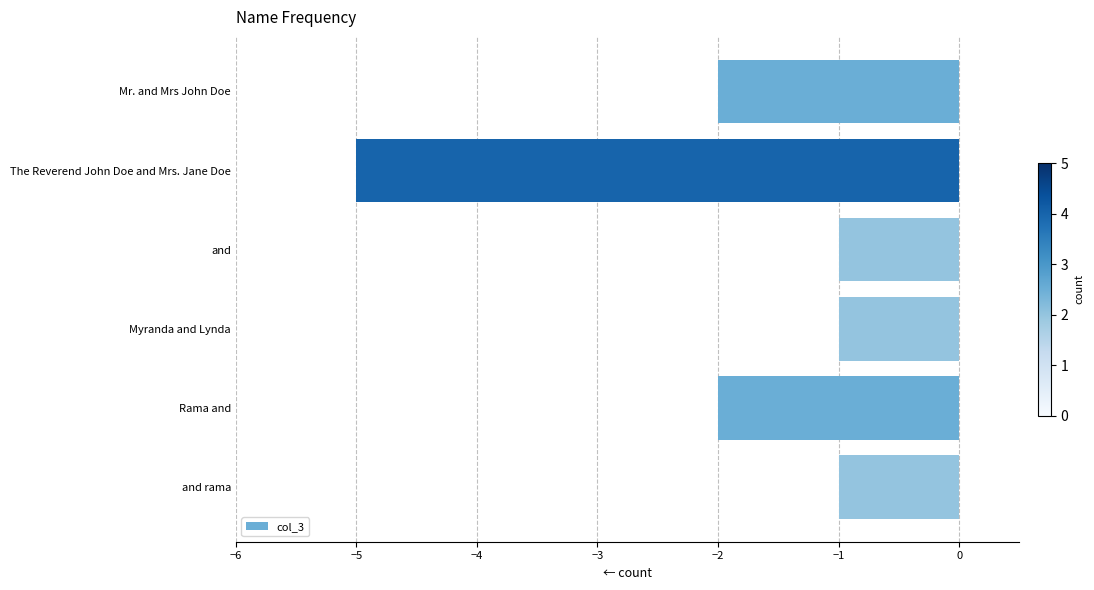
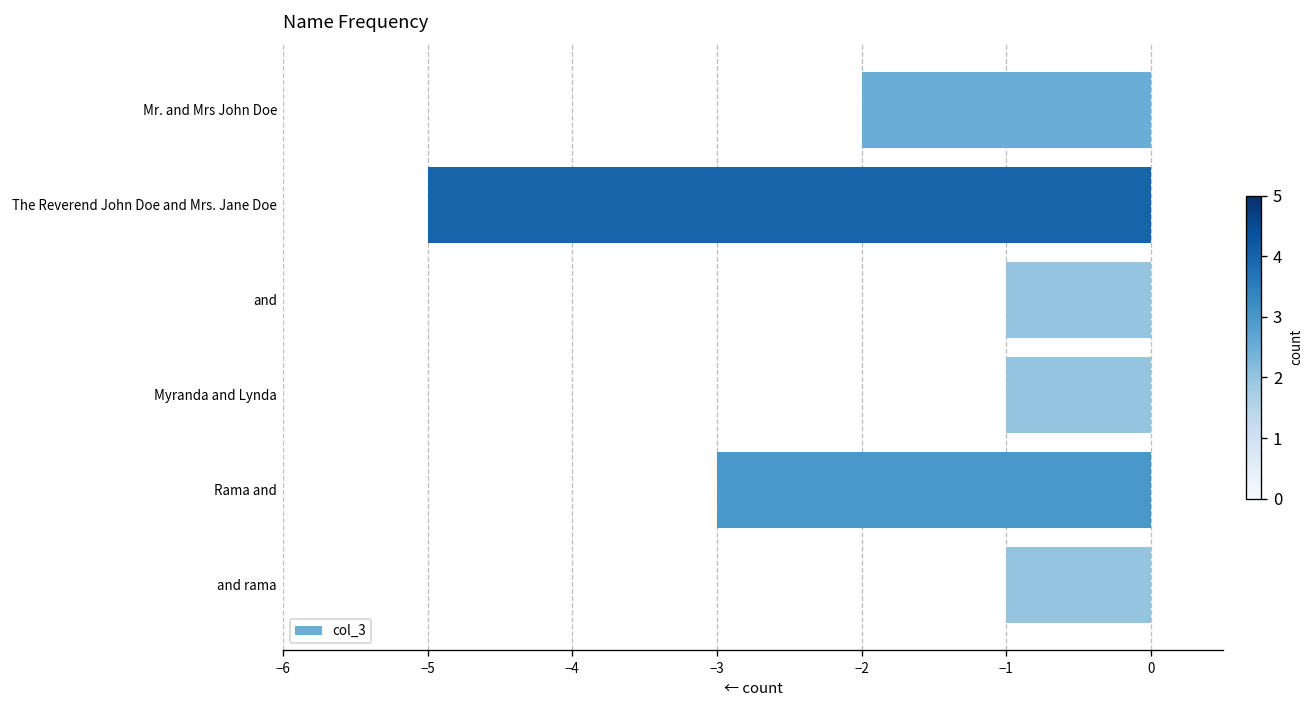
  {
    "Mr. and Mrs John Doe": -2.00,
    "The Reverend John Doe and Mrs. Jane Doe": -5.00,
    "and": -1.00,
    "Myranda and Lynda": -1.00,
-   "Rama and": -2.00,
+   "Rama and": -3.00,
    "and rama": -1.00
  }
